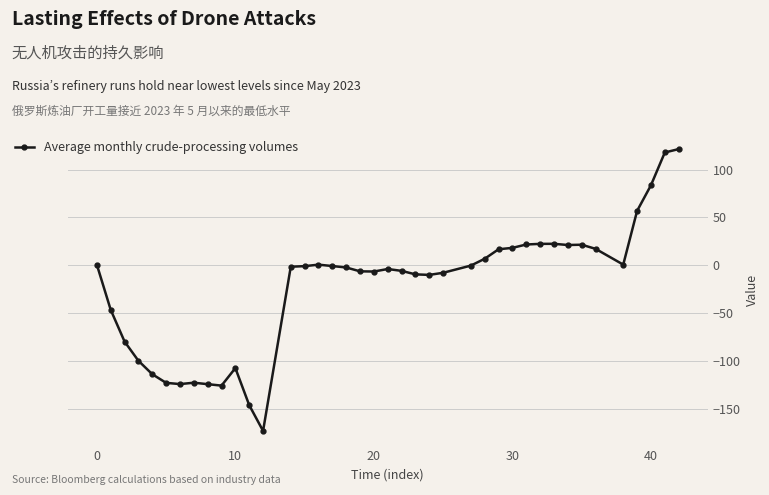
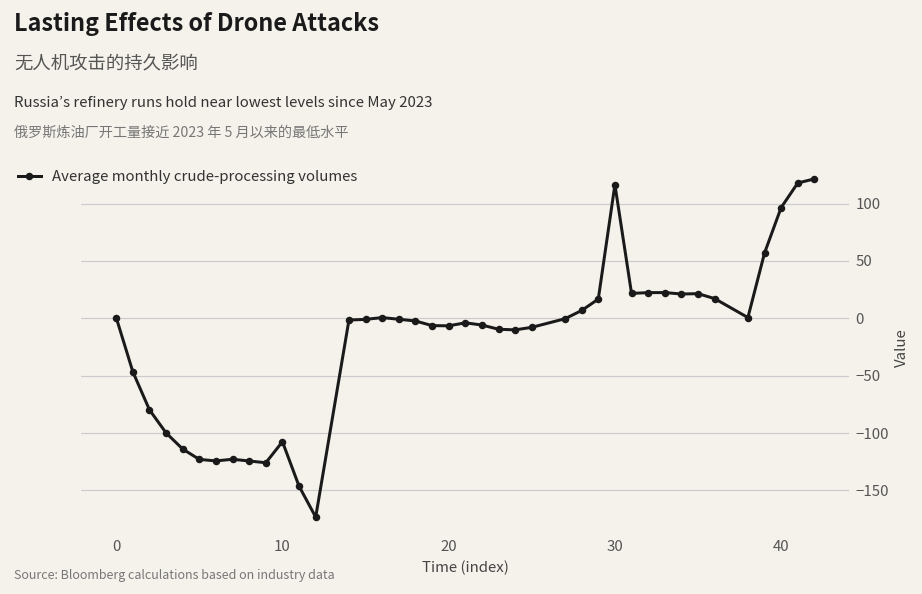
  {
    "0": 0,
    "10": -110,
    "20": -10,
-   "30": 20,
-   "40": 80
+   "30": 120,
+   "40": 100
  }
